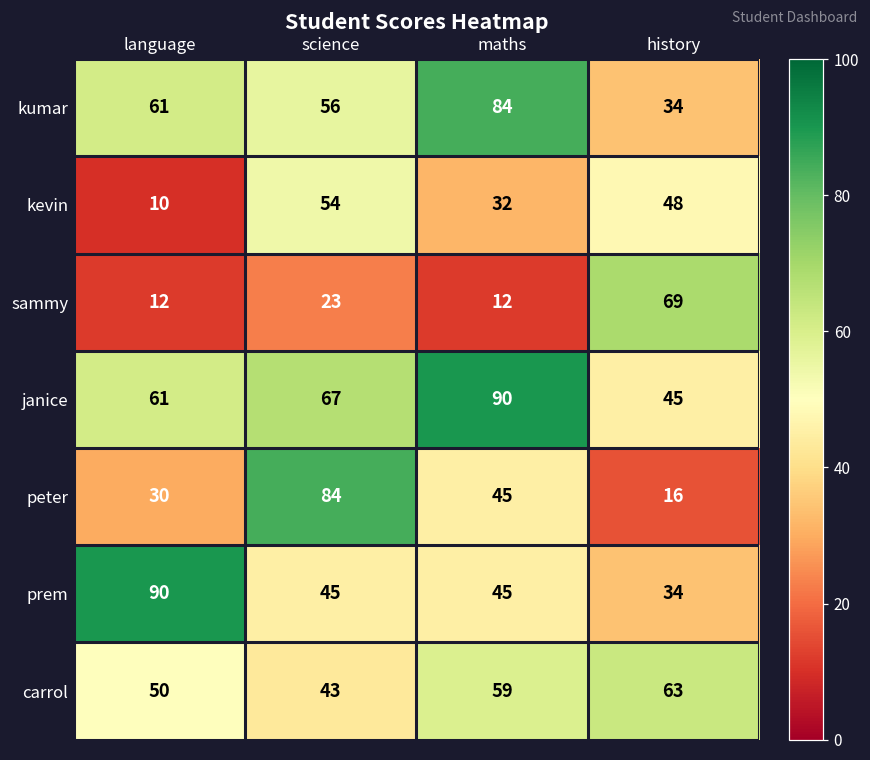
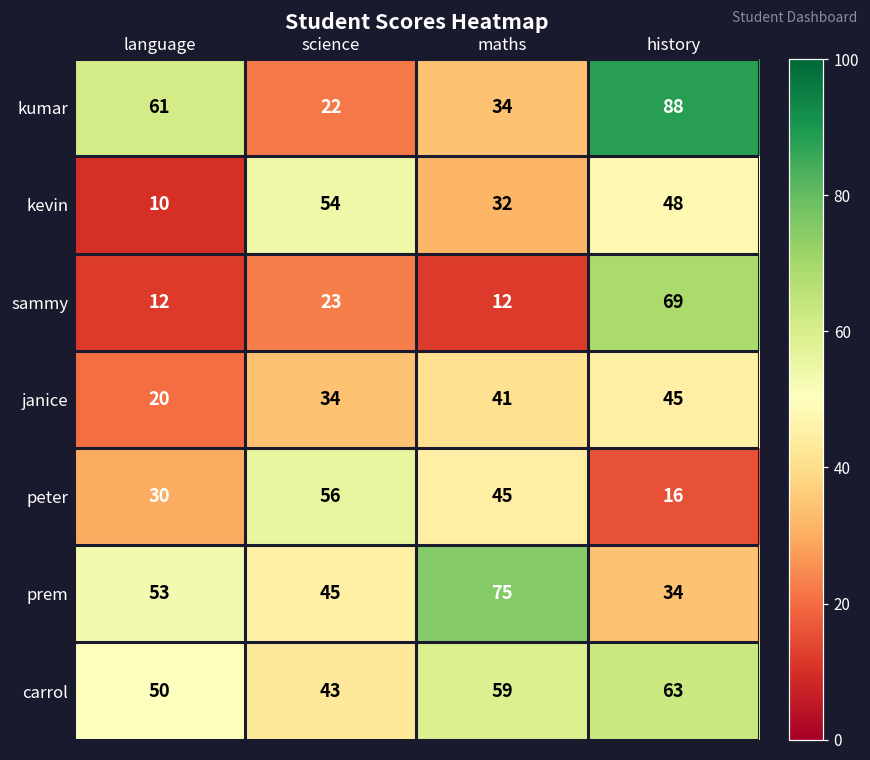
  {
    "kumar": {
      "language": 61,
-     "science": 56,
-     "maths": 84,
-     "history": 34
+     "science": 22,
+     "maths": 34,
+     "history": 88
    },
    "kevin": {
      "language": 10,
      "science": 54,
      "maths": 32,
      "history": 48
    },
    "sammy": {
      "language": 12,
      "science": 23,
      "maths": 12,
      "history": 69
    },
    "janice": {
-     "language": 61,
-     "science": 67,
-     "maths": 90,
+     "language": 20,
+     "science": 34,
+     "maths": 41,
      "history": 45
    },
    "peter": {
      "language": 30,
-     "science": 84,
+     "science": 56,
      "maths": 45,
      "history": 16
    },
    "prem": {
-     "language": 90,
+     "language": 53,
      "science": 45,
-     "maths": 45,
+     "maths": 75,
      "history": 34
    },
    "carrol": {
      "language": 50,
      "science": 43,
      "maths": 59,
      "history": 63
    }
  }
